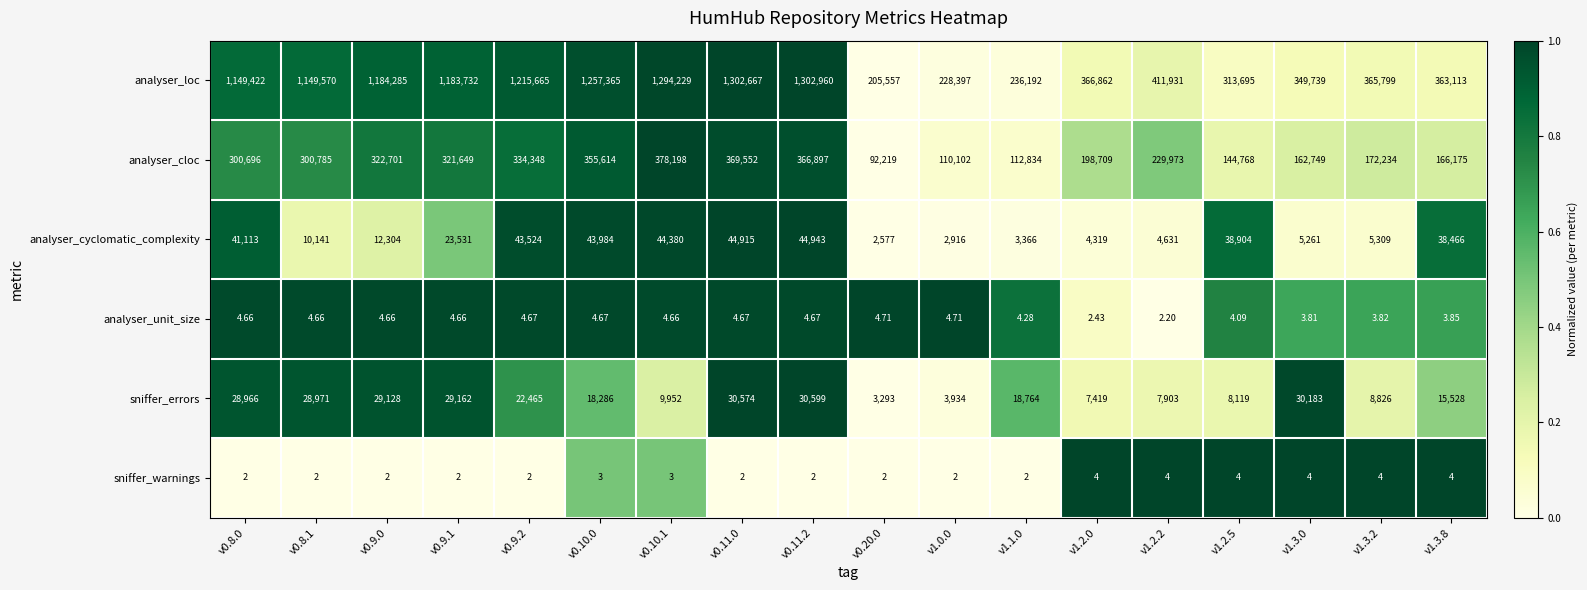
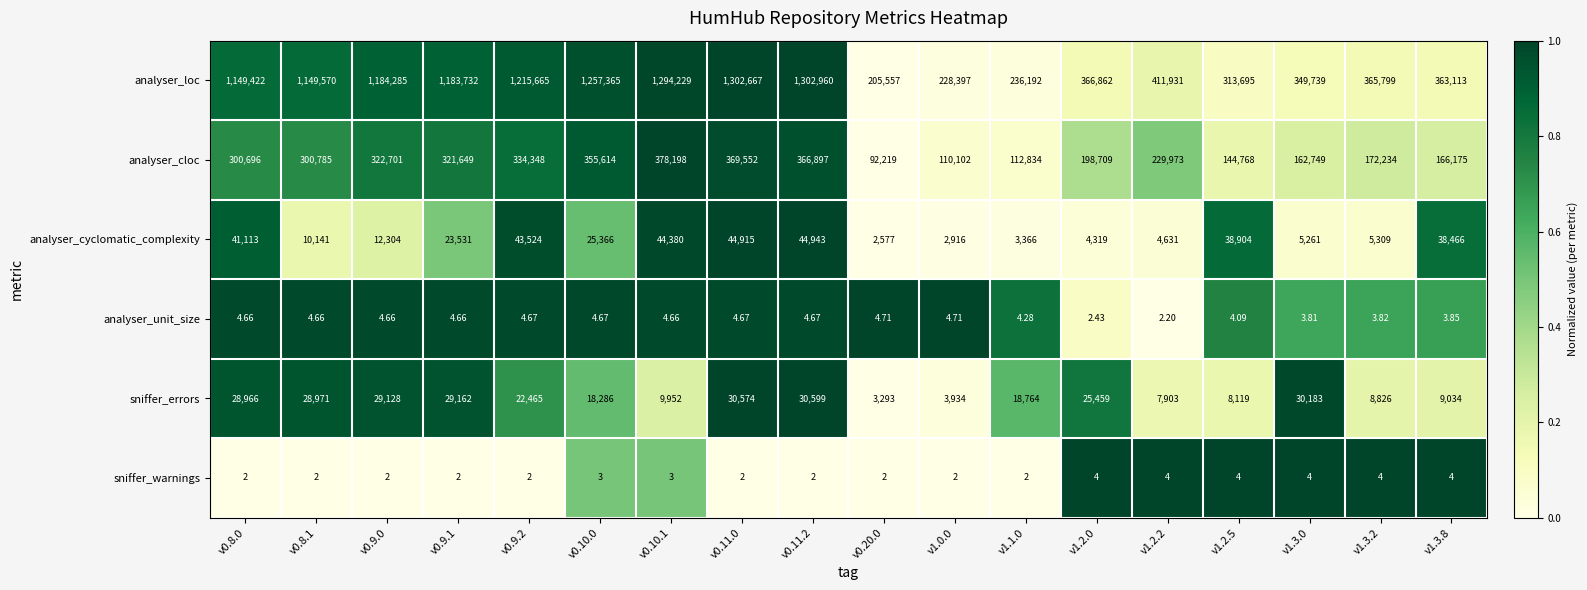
  {
    "analyser_loc": {
      "v0.8.0": "1,149,422",
      "v0.8.1": "1,149,570",
      "v0.9.0": "1,184,285",
      "v0.9.1": "1,183,732",
      "v0.9.2": "1,215,665",
      "v0.10.0": "1,257,365",
      "v0.10.1": "1,294,229",
      "v0.11.0": "1,302,667",
      "v0.11.2": "1,302,960",
      "v0.20.0": "205,557",
      "v1.0.0": "228,397",
      "v1.1.0": "236,192",
      "v1.2.0": "366,862",
      "v1.2.2": "411,931",
      "v1.2.5": "313,695",
      "v1.3.0": "349,739",
      "v1.3.2": "365,799",
      "v1.3.8": "363,113"
    },
    "analyser_cloc": {
      "v0.8.0": "300,696",
      "v0.8.1": "300,785",
      "v0.9.0": "322,701",
      "v0.9.1": "321,649",
      "v0.9.2": "334,348",
      "v0.10.0": "355,614",
      "v0.10.1": "378,198",
      "v0.11.0": "369,552",
      "v0.11.2": "366,897",
      "v0.20.0": "92,219",
      "v1.0.0": "110,102",
      "v1.1.0": "112,834",
      "v1.2.0": "198,709",
      "v1.2.2": "229,973",
      "v1.2.5": "144,768",
      "v1.3.0": "162,749",
      "v1.3.2": "172,234",
      "v1.3.8": "166,175"
    },
    "analyser_cyclomatic_complexity": {
      "v0.8.0": "41,113",
      "v0.8.1": "10,141",
      "v0.9.0": "12,304",
      "v0.9.1": "23,531",
      "v0.9.2": "43,524",
-     "v0.10.0": "43,984",
+     "v0.10.0": "25,366",
      "v0.10.1": "44,380",
      "v0.11.0": "44,915",
      "v0.11.2": "44,943",
      "v0.20.0": "2,577",
      "v1.0.0": "2,916",
      "v1.1.0": "3,366",
      "v1.2.0": "4,319",
      "v1.2.2": "4,631",
      "v1.2.5": "38,904",
      "v1.3.0": "5,261",
      "v1.3.2": "5,309",
      "v1.3.8": "38,466"
    },
    "analyser_unit_size": {
      "v0.8.0": "4.66",
      "v0.8.1": "4.66",
      "v0.9.0": "4.66",
      "v0.9.1": "4.66",
      "v0.9.2": "4.67",
      "v0.10.0": "4.67",
      "v0.10.1": "4.66",
      "v0.11.0": "4.67",
      "v0.11.2": "4.67",
      "v0.20.0": "4.71",
      "v1.0.0": "4.71",
      "v1.1.0": "4.28",
      "v1.2.0": "2.43",
      "v1.2.2": "2.20",
      "v1.2.5": "4.09",
      "v1.3.0": "3.81",
      "v1.3.2": "3.82",
      "v1.3.8": "3.85"
    },
    "sniffer_errors": {
      "v0.8.0": "28,966",
      "v0.8.1": "28,971",
      "v0.9.0": "29,128",
      "v0.9.1": "29,162",
      "v0.9.2": "22,465",
      "v0.10.0": "18,286",
      "v0.10.1": "9,952",
      "v0.11.0": "30,574",
      "v0.11.2": "30,599",
      "v0.20.0": "3,293",
      "v1.0.0": "3,934",
      "v1.1.0": "18,764",
-     "v1.2.0": "7,419",
+     "v1.2.0": "25,459",
      "v1.2.2": "7,903",
      "v1.2.5": "8,119",
      "v1.3.0": "30,183",
      "v1.3.2": "8,826",
-     "v1.3.8": "15,528"
+     "v1.3.8": "9,034"
    },
    "sniffer_warnings": {
      "v0.8.0": "2",
      "v0.8.1": "2",
      "v0.9.0": "2",
      "v0.9.1": "2",
      "v0.9.2": "2",
      "v0.10.0": "3",
      "v0.10.1": "3",
      "v0.11.0": "2",
      "v0.11.2": "2",
      "v0.20.0": "2",
      "v1.0.0": "2",
      "v1.1.0": "2",
      "v1.2.0": "4",
      "v1.2.2": "4",
      "v1.2.5": "4",
      "v1.3.0": "4",
      "v1.3.2": "4",
      "v1.3.8": "4"
    }
  }
